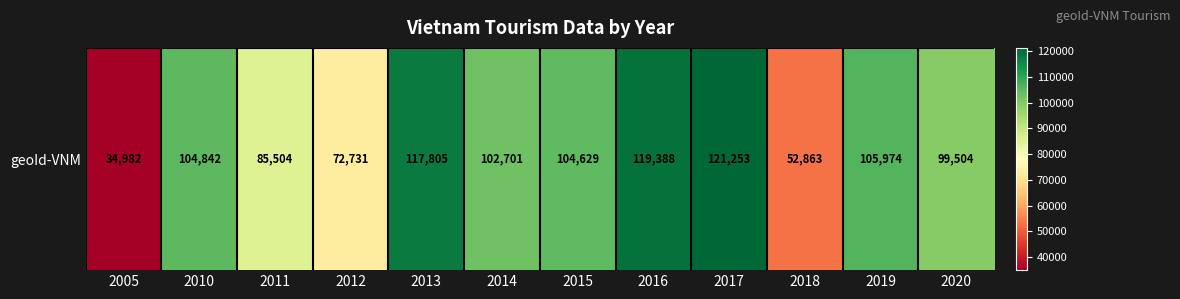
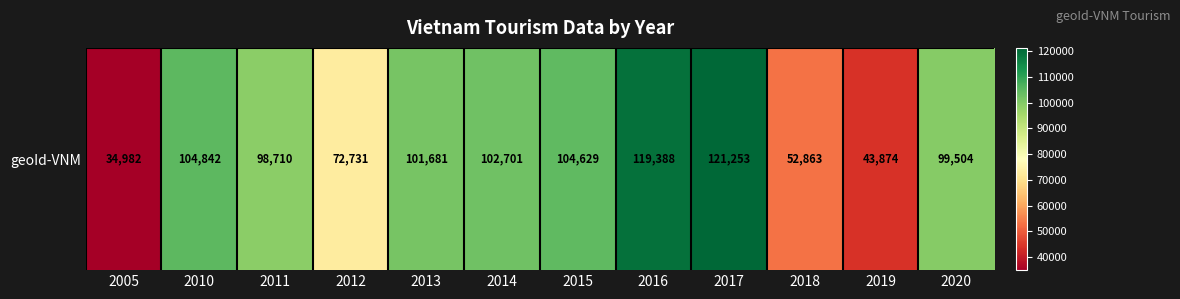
  {
    "geoId-VNM": {
      "2005": "34,982",
      "2010": "104,842",
-     "2011": "85,504",
+     "2011": "98,710",
      "2012": "72,731",
-     "2013": "117,805",
+     "2013": "101,681",
      "2014": "102,701",
      "2015": "104,629",
      "2016": "119,388",
      "2017": "121,253",
      "2018": "52,863",
-     "2019": "105,974",
+     "2019": "43,874",
      "2020": "99,504"
    }
  }
